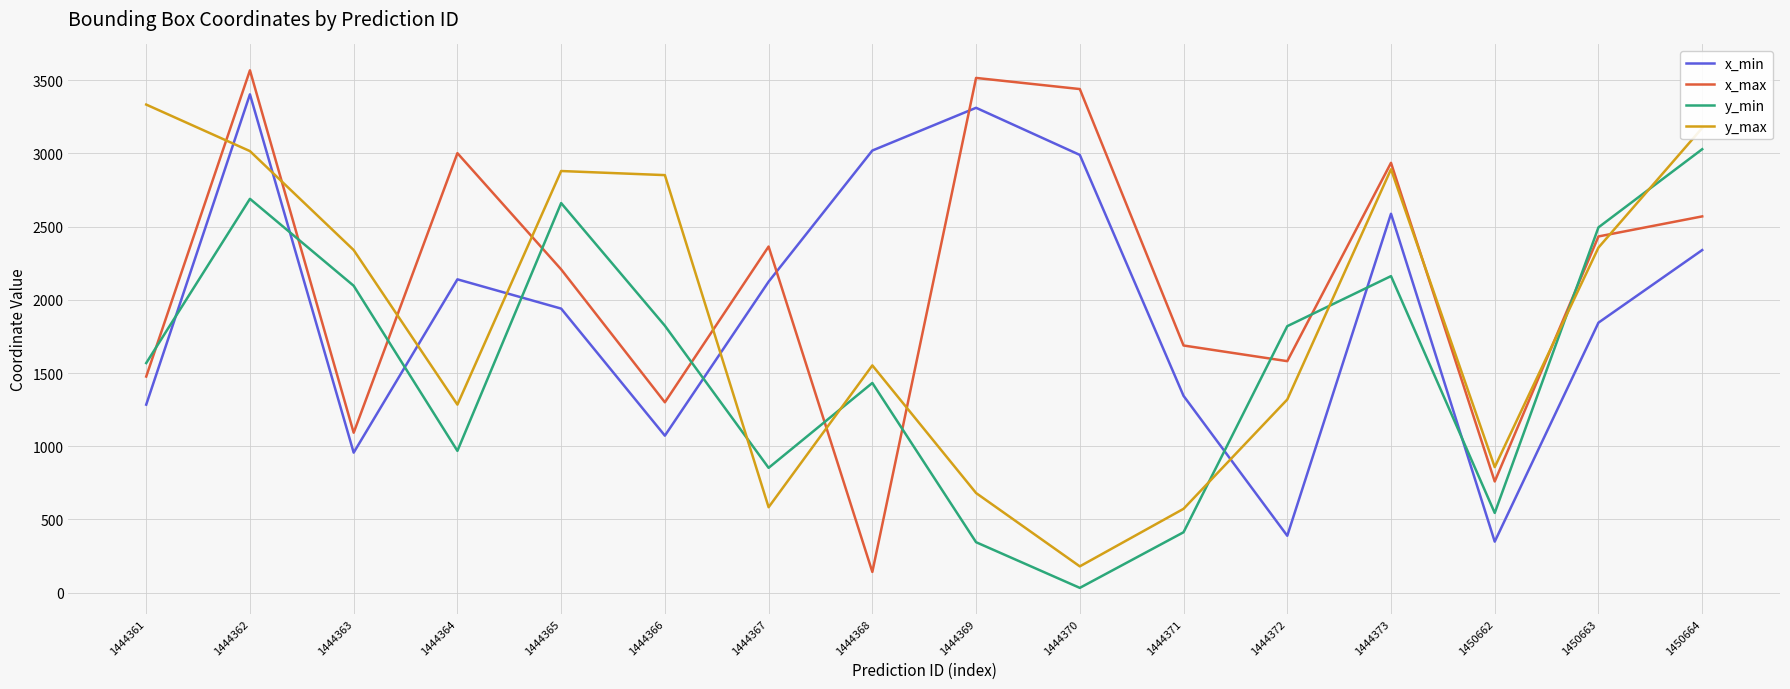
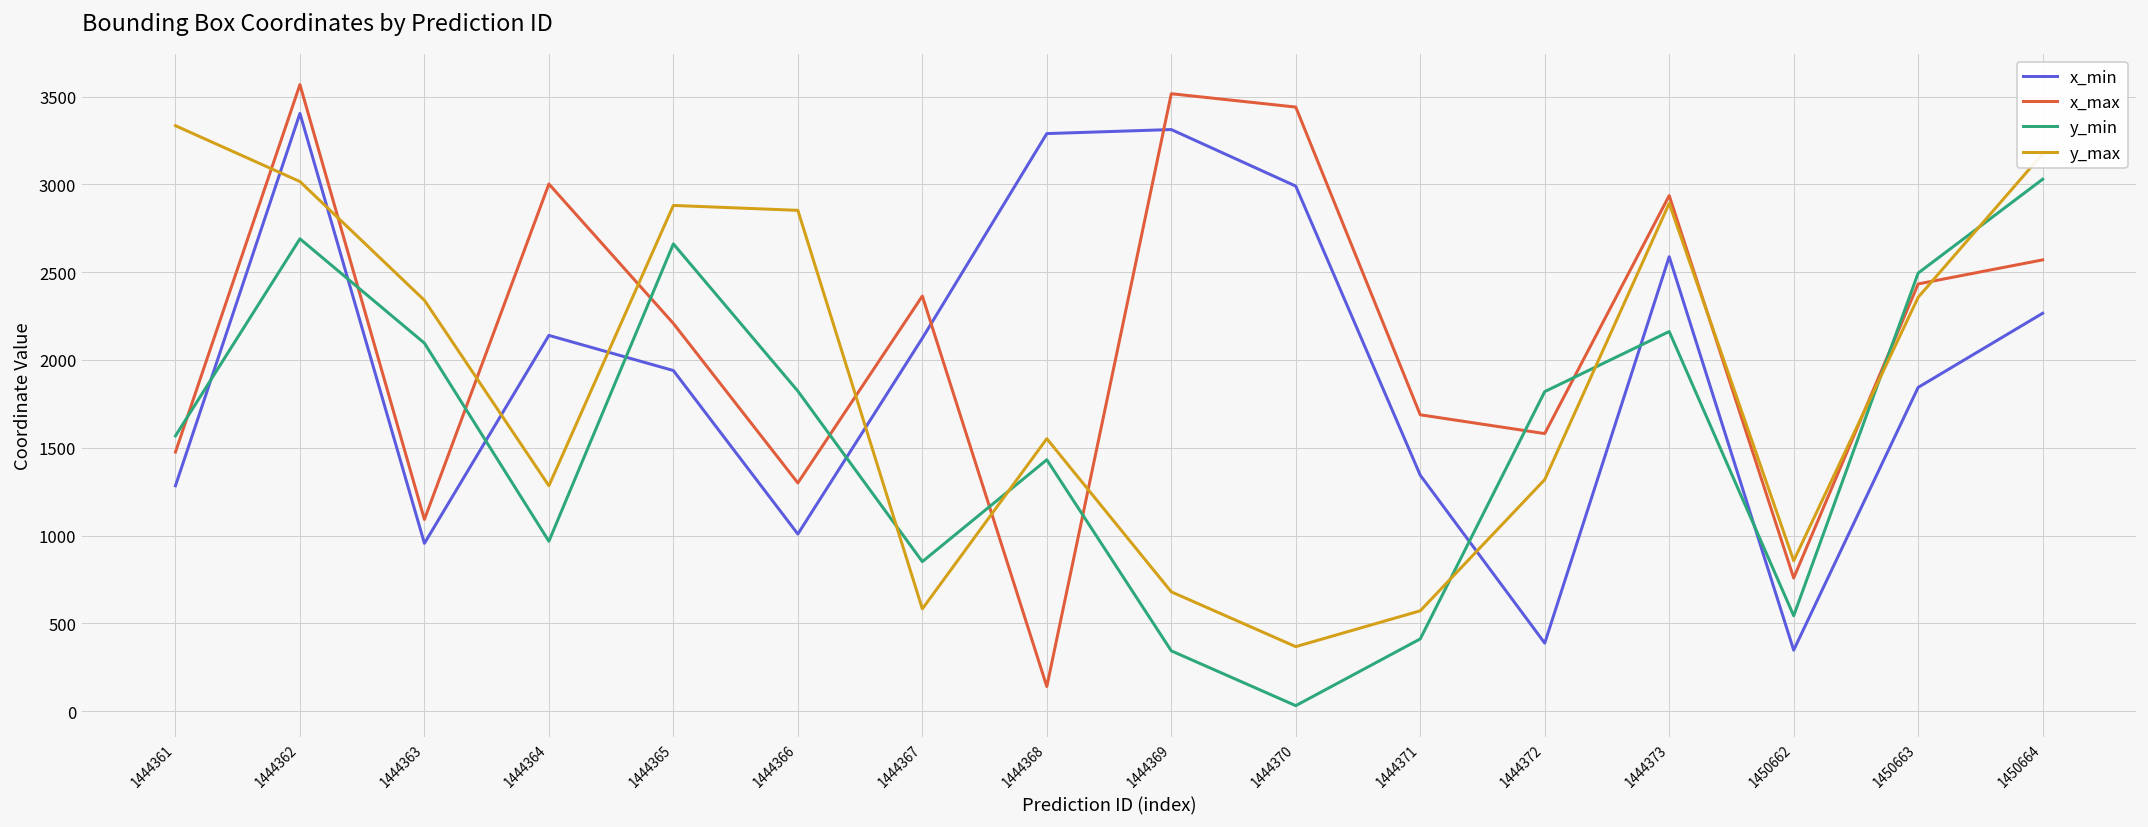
  {
    "x_min": {
      "1444361": 1280,
      "1444362": 3400,
      "1444363": 960,
      "1444364": 2140,
      "1444365": 1940,
-     "1444366": 1070,
+     "1444366": 1010,
      "1444367": 2120,
-     "1444368": 3020,
+     "1444368": 3290,
      "1444369": 3310,
      "1444370": 2990,
      "1444371": 1340,
      "1444372": 390,
      "1444373": 2590,
      "1450662": 350,
      "1450663": 1840,
-     "1450664": 2340
+     "1450664": 2270
    },
    "x_max": {
      "1444361": 1480,
      "1444362": 3570,
      "1444363": 1090,
      "1444364": 3000,
      "1444365": 2210,
      "1444366": 1300,
      "1444367": 2360,
      "1444368": 140,
      "1444369": 3520,
      "1444370": 3440,
      "1444371": 1690,
      "1444372": 1580,
      "1444373": 2940,
      "1450662": 760,
      "1450663": 2430,
      "1450664": 2570
    },
    "y_min": {
      "1444361": 1570,
      "1444362": 2690,
      "1444363": 2100,
      "1444364": 970,
      "1444365": 2660,
      "1444366": 1820,
      "1444367": 850,
      "1444368": 1430,
      "1444369": 340,
      "1444370": 30,
      "1444371": 410,
      "1444372": 1820,
      "1444373": 2160,
      "1450662": 540,
      "1450663": 2500,
      "1450664": 3030
    },
    "y_max": {
      "1444361": 3330,
      "1444362": 3020,
      "1444363": 2340,
      "1444364": 1280,
      "1444365": 2880,
      "1444366": 2850,
      "1444367": 580,
      "1444368": 1550,
      "1444369": 680,
-     "1444370": 180,
+     "1444370": 370,
      "1444371": 570,
      "1444372": 1320,
      "1444373": 2890,
      "1450662": 860,
      "1450663": 2360
    }
  }
